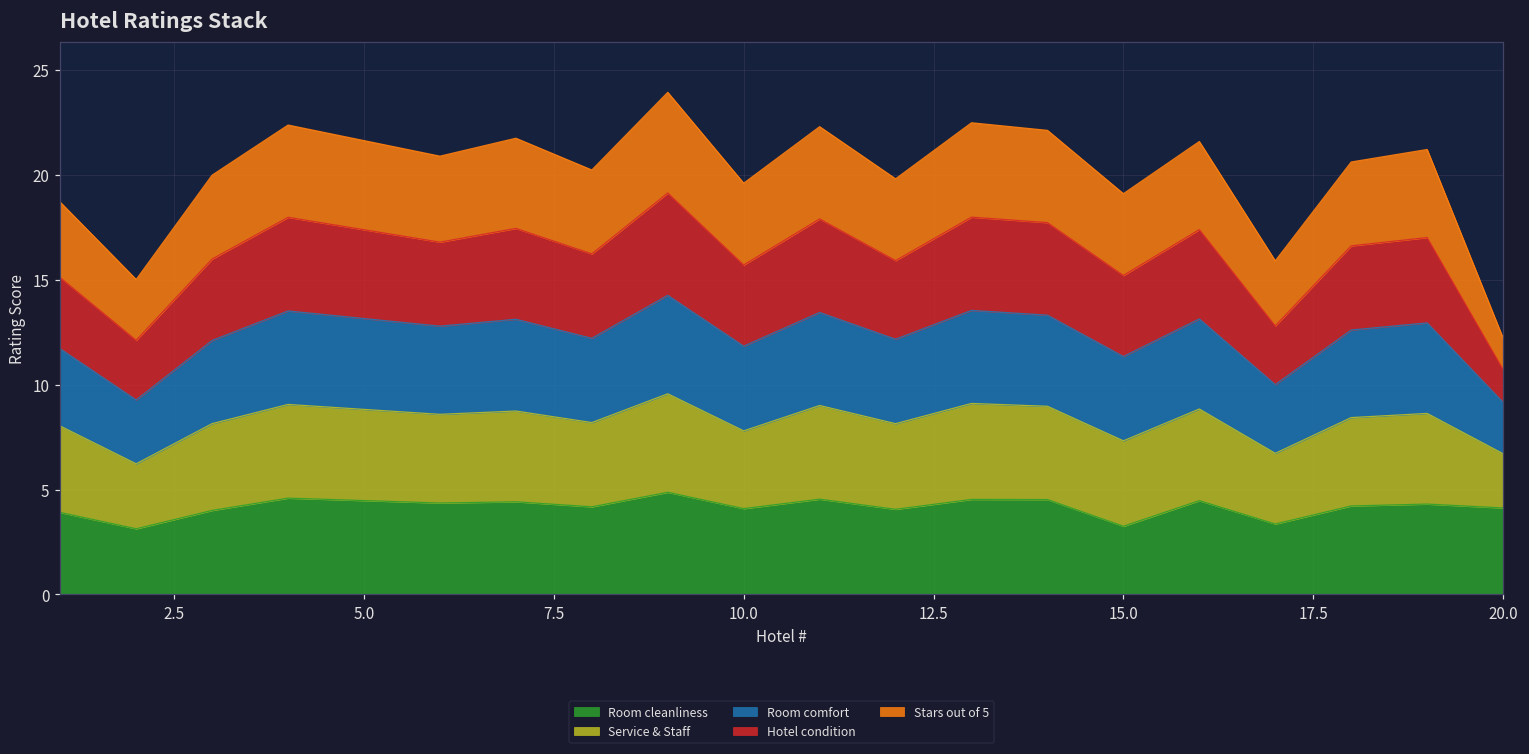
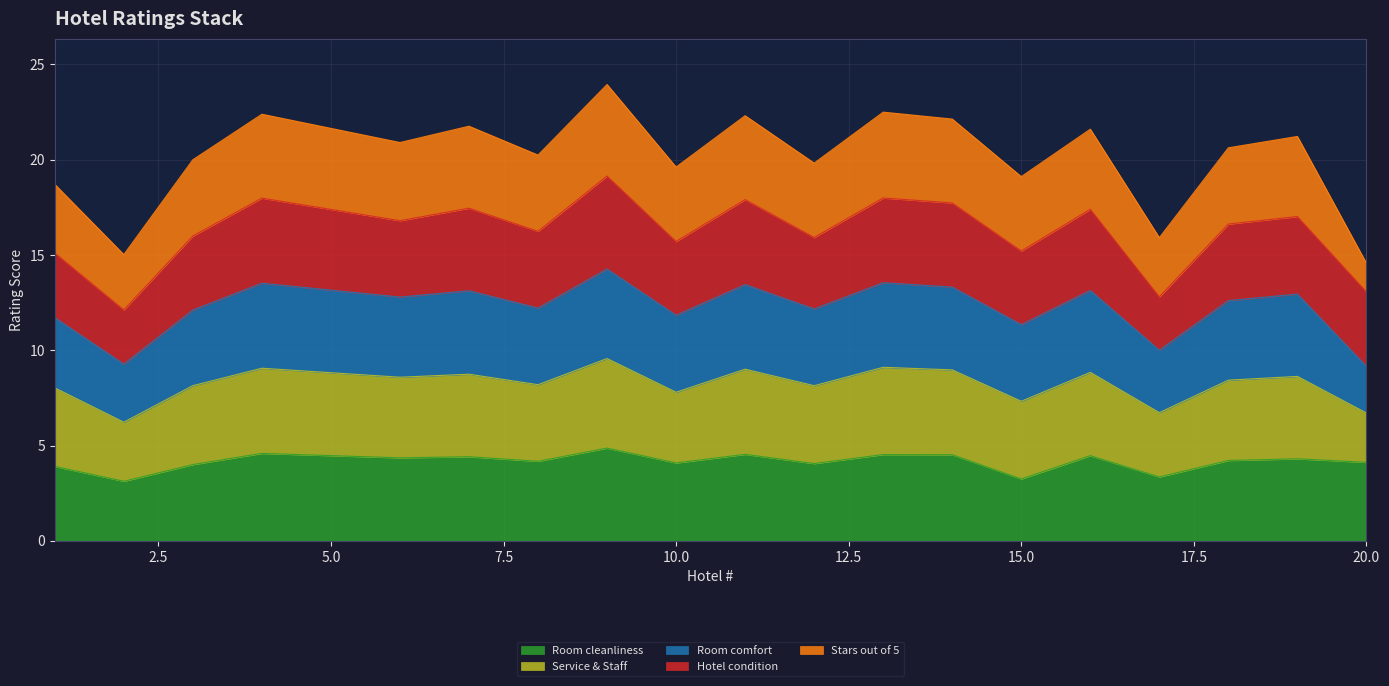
  {
    "Room cleanliness": {
      "10.0": 4.1,
      "15.0": 3.3,
      "20.0": 4.1
    },
    "Service & Staff": {
      "10.0": 3.7,
      "15.0": 4.1,
      "20.0": 2.6
    },
    "Room comfort": {
      "10.0": 4.0,
      "15.0": 4.0,
      "20.0": 2.5
    },
    "Hotel condition": {
      "10.0": 3.9,
      "15.0": 3.9,
-     "20.0": 1.6
+     "20.0": 3.9
    },
    "Stars out of 5": {
      "10.0": 3.9,
      "15.0": 3.9,
      "20.0": 1.5
    }
  }
